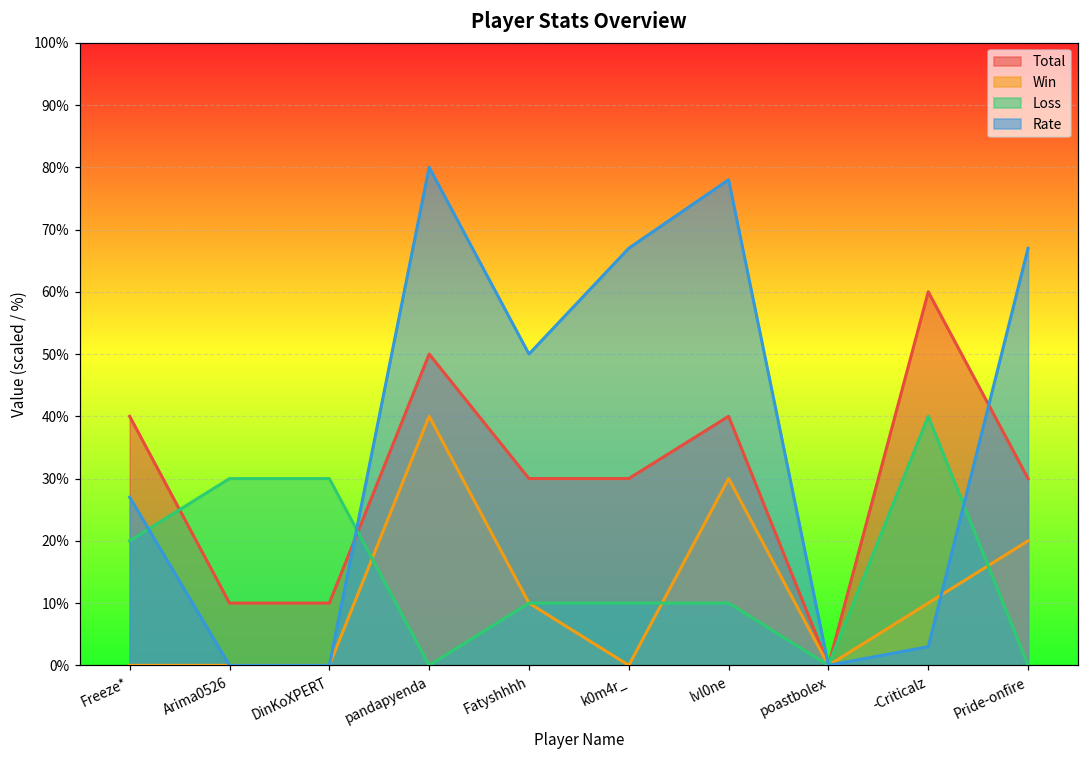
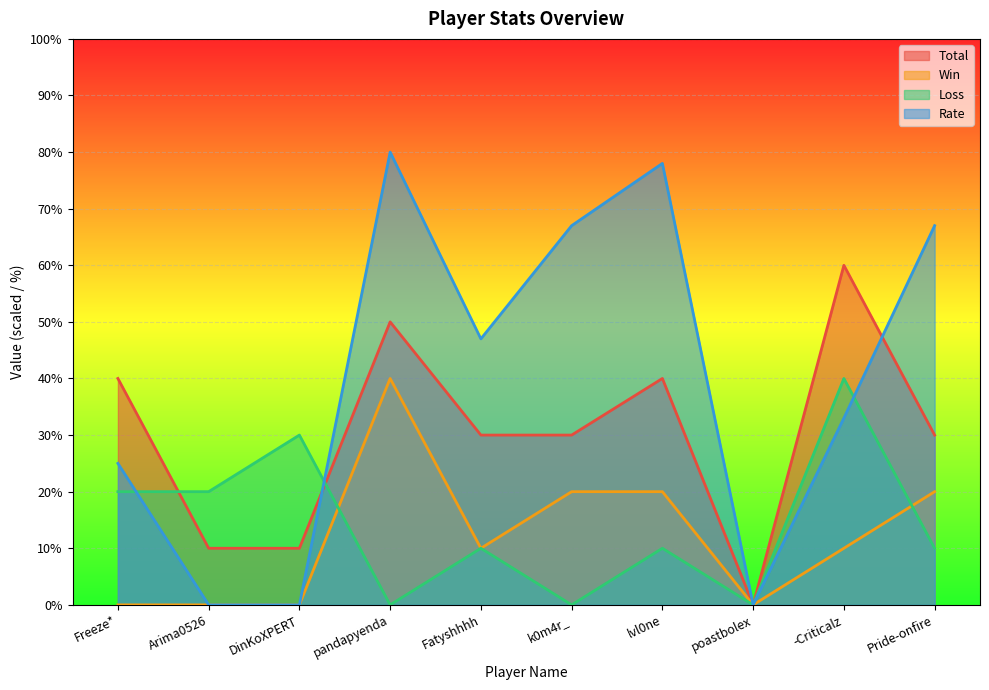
  {
    "Total": {
      "Freeze*": "40%",
      "Arima0526": "10%",
      "DinKoXPERT": "10%",
      "pandapyenda": "50%",
      "Fatyshhhh": "30%",
      "k0m4r_": "30%",
      "lvl0ne": "40%",
      "-Criticalz": "60%",
      "Pride-onfire": "30%"
    },
    "Win": {
      "Freeze*": "0%",
      "pandapyenda": "40%",
-     "k0m4r_": "0%",
-     "lvl0ne": "30%",
+     "k0m4r_": "20%",
+     "lvl0ne": "20%",
      "-Criticalz": "10%",
      "Pride-onfire": "20%"
    },
    "Loss": {
      "Freeze*": "20%",
-     "Arima0526": "30%",
+     "Arima0526": "20%",
      "DinKoXPERT": "30%",
      "pandapyenda": "0%",
-     "k0m4r_": "10%",
+     "k0m4r_": "0%",
      "lvl0ne": "10%",
      "-Criticalz": "40%",
-     "Pride-onfire": "0%"
+     "Pride-onfire": "10%"
    },
    "Rate": {
-     "Freeze*": "27%",
+     "Freeze*": "25%",
      "pandapyenda": "80%",
-     "Fatyshhhh": "50%",
+     "Fatyshhhh": "47%",
      "k0m4r_": "67%",
      "lvl0ne": "78%",
-     "-Criticalz": "3%",
+     "-Criticalz": "33%",
      "Pride-onfire": "67%"
    }
  }
